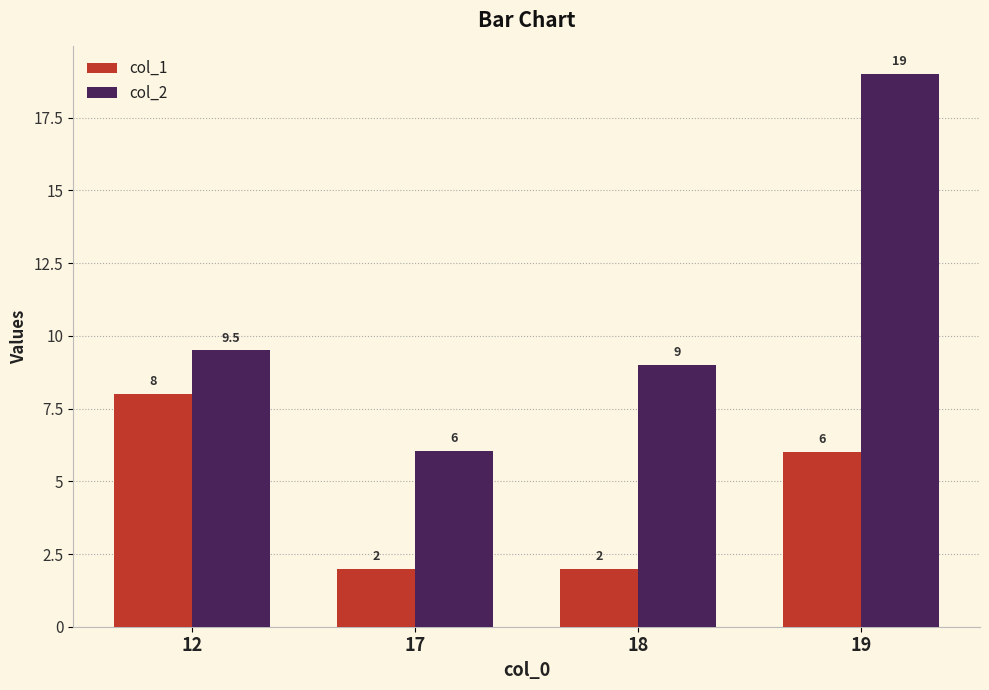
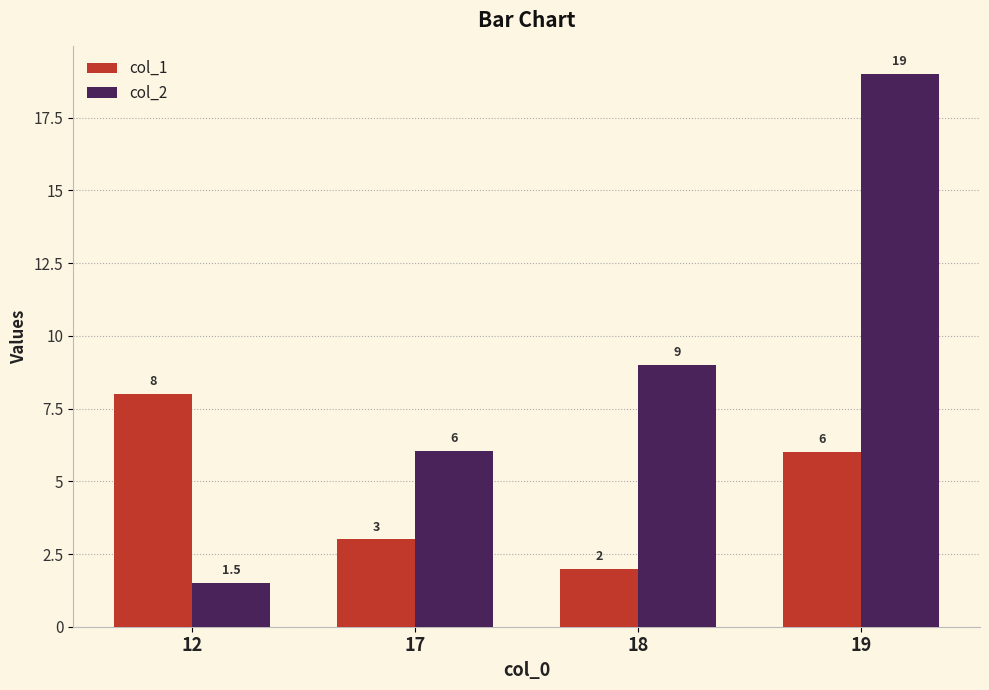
  {
    "col_1": {
      "12": 8,
-     "17": 2,
+     "17": 3,
      "18": 2,
      "19": 6
    },
    "col_2": {
-     "12": 9.5,
+     "12": 1.5,
      "17": 6,
      "18": 9,
      "19": 19
    }
  }
